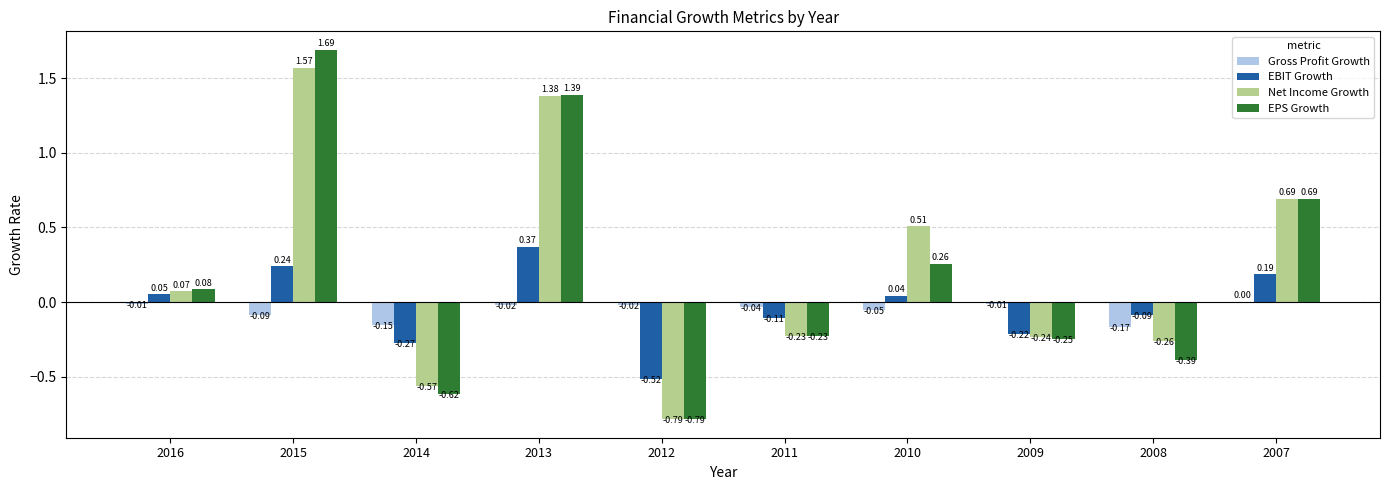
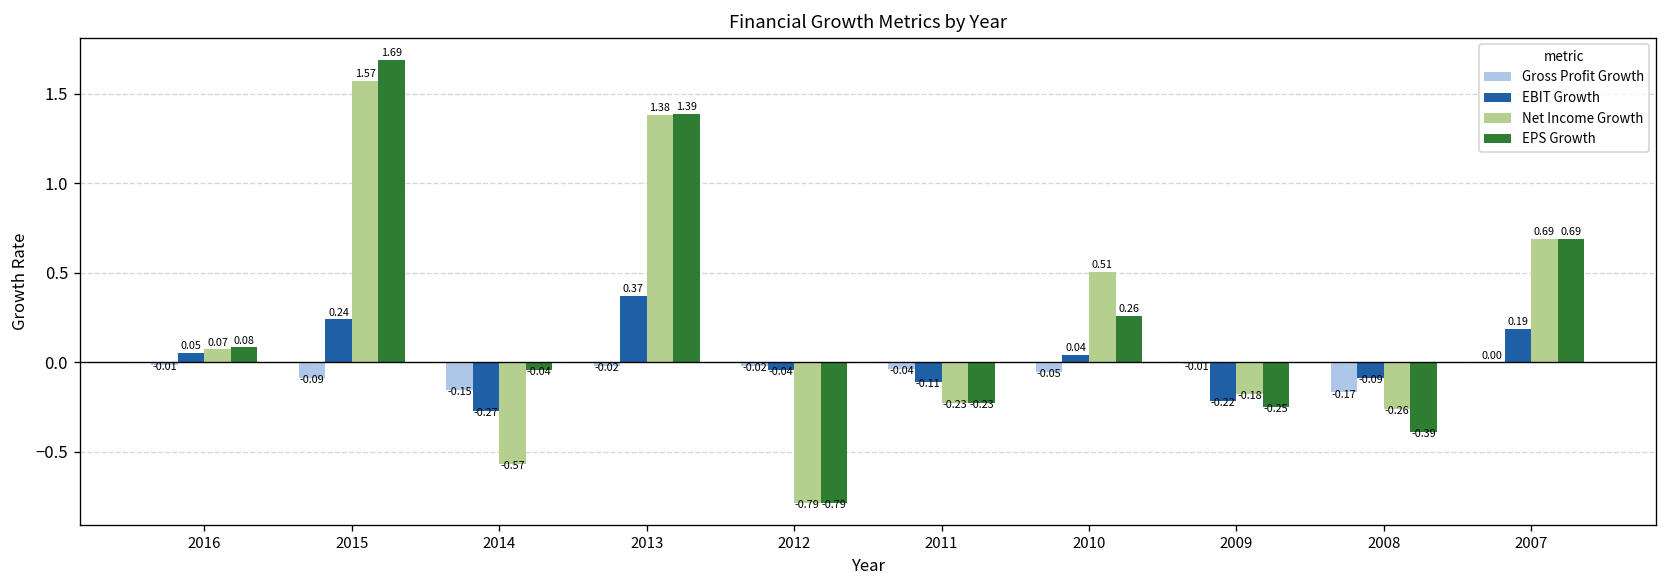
  {
    "Gross Profit Growth": {
      "2016": -0.01,
      "2015": -0.09,
      "2014": -0.15,
      "2013": -0.02,
      "2012": -0.02,
      "2011": -0.04,
      "2010": -0.05,
      "2009": -0.01,
      "2008": -0.17,
      "2007": 0.00
    },
    "EBIT Growth": {
      "2016": 0.05,
      "2015": 0.24,
      "2014": -0.27,
      "2013": 0.37,
-     "2012": -0.52,
+     "2012": -0.04,
      "2011": -0.11,
      "2010": 0.04,
      "2009": -0.22,
      "2008": -0.09,
      "2007": 0.19
    },
    "Net Income Growth": {
      "2016": 0.07,
      "2015": 1.57,
      "2014": -0.57,
      "2013": 1.38,
      "2012": -0.79,
      "2011": -0.23,
      "2010": 0.51,
-     "2009": -0.24,
+     "2009": -0.18,
      "2008": -0.26,
      "2007": 0.69
    },
    "EPS Growth": {
      "2016": 0.08,
      "2015": 1.69,
-     "2014": -0.62,
+     "2014": -0.04,
      "2013": 1.39,
      "2012": -0.79,
      "2011": -0.23,
      "2010": 0.26,
      "2009": -0.25,
      "2008": -0.39,
      "2007": 0.69
    }
  }
